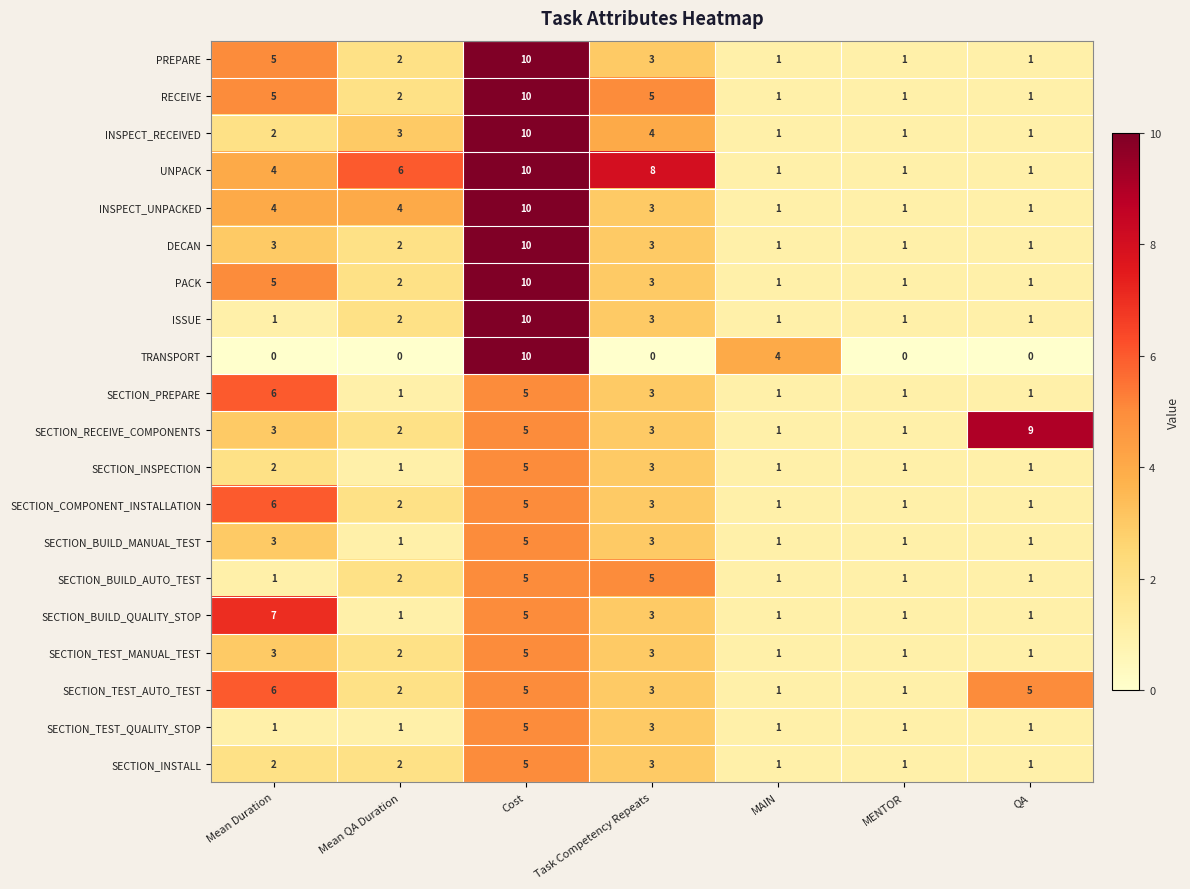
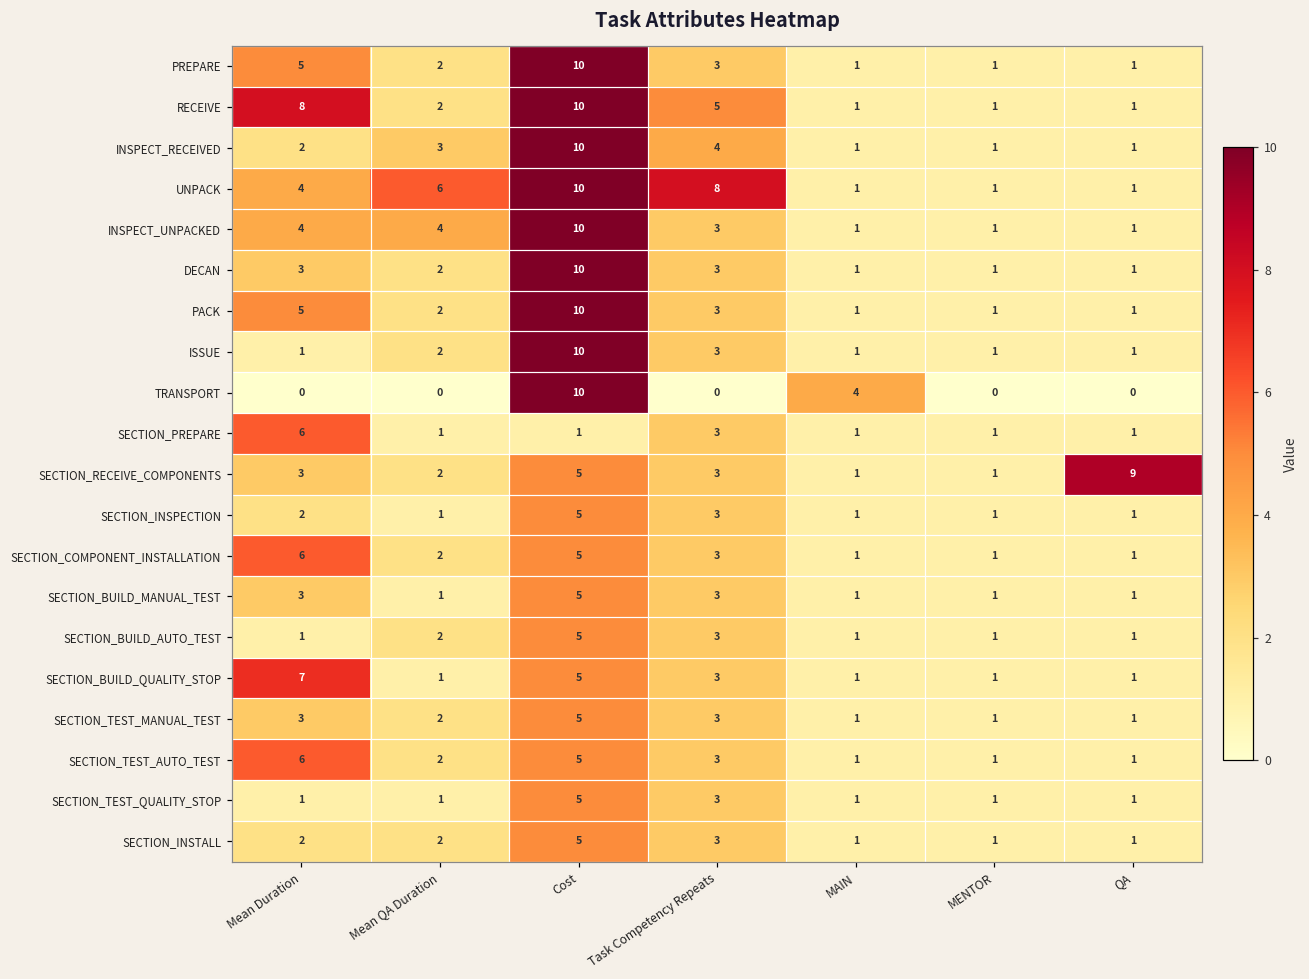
  {
    "PREPARE": {
      "Mean Duration": 5,
      "Mean QA Duration": 2,
      "Cost": 10,
      "Task Competency Repeats": 3,
      "MAIN": 1,
      "MENTOR": 1,
      "QA": 1
    },
    "RECEIVE": {
-     "Mean Duration": 5,
+     "Mean Duration": 8,
      "Mean QA Duration": 2,
      "Cost": 10,
      "Task Competency Repeats": 5,
      "MAIN": 1,
      "MENTOR": 1,
      "QA": 1
    },
    "INSPECT_RECEIVED": {
      "Mean Duration": 2,
      "Mean QA Duration": 3,
      "Cost": 10,
      "Task Competency Repeats": 4,
      "MAIN": 1,
      "MENTOR": 1,
      "QA": 1
    },
    "UNPACK": {
      "Mean Duration": 4,
      "Mean QA Duration": 6,
      "Cost": 10,
      "Task Competency Repeats": 8,
      "MAIN": 1,
      "MENTOR": 1,
      "QA": 1
    },
    "INSPECT_UNPACKED": {
      "Mean Duration": 4,
      "Mean QA Duration": 4,
      "Cost": 10,
      "Task Competency Repeats": 3,
      "MAIN": 1,
      "MENTOR": 1,
      "QA": 1
    },
    "DECAN": {
      "Mean Duration": 3,
      "Mean QA Duration": 2,
      "Cost": 10,
      "Task Competency Repeats": 3,
      "MAIN": 1,
      "MENTOR": 1,
      "QA": 1
    },
    "PACK": {
      "Mean Duration": 5,
      "Mean QA Duration": 2,
      "Cost": 10,
      "Task Competency Repeats": 3,
      "MAIN": 1,
      "MENTOR": 1,
      "QA": 1
    },
    "ISSUE": {
      "Mean Duration": 1,
      "Mean QA Duration": 2,
      "Cost": 10,
      "Task Competency Repeats": 3,
      "MAIN": 1,
      "MENTOR": 1,
      "QA": 1
    },
    "TRANSPORT": {
      "Mean Duration": 0,
      "Mean QA Duration": 0,
      "Cost": 10,
      "Task Competency Repeats": 0,
      "MAIN": 4,
      "MENTOR": 0,
      "QA": 0
    },
    "SECTION_PREPARE": {
      "Mean Duration": 6,
      "Mean QA Duration": 1,
-     "Cost": 5,
+     "Cost": 1,
      "Task Competency Repeats": 3,
      "MAIN": 1,
      "MENTOR": 1,
      "QA": 1
    },
    "SECTION_RECEIVE_COMPONENTS": {
      "Mean Duration": 3,
      "Mean QA Duration": 2,
      "Cost": 5,
      "Task Competency Repeats": 3,
      "MAIN": 1,
      "MENTOR": 1,
      "QA": 9
    },
    "SECTION_INSPECTION": {
      "Mean Duration": 2,
      "Mean QA Duration": 1,
      "Cost": 5,
      "Task Competency Repeats": 3,
      "MAIN": 1,
      "MENTOR": 1,
      "QA": 1
    },
    "SECTION_COMPONENT_INSTALLATION": {
      "Mean Duration": 6,
      "Mean QA Duration": 2,
      "Cost": 5,
      "Task Competency Repeats": 3,
      "MAIN": 1,
      "MENTOR": 1,
      "QA": 1
    },
    "SECTION_BUILD_MANUAL_TEST": {
      "Mean Duration": 3,
      "Mean QA Duration": 1,
      "Cost": 5,
      "Task Competency Repeats": 3,
      "MAIN": 1,
      "MENTOR": 1,
      "QA": 1
    },
    "SECTION_BUILD_AUTO_TEST": {
      "Mean Duration": 1,
      "Mean QA Duration": 2,
      "Cost": 5,
-     "Task Competency Repeats": 5,
+     "Task Competency Repeats": 3,
      "MAIN": 1,
      "MENTOR": 1,
      "QA": 1
    },
    "SECTION_BUILD_QUALITY_STOP": {
      "Mean Duration": 7,
      "Mean QA Duration": 1,
      "Cost": 5,
      "Task Competency Repeats": 3,
      "MAIN": 1,
      "MENTOR": 1,
      "QA": 1
    },
    "SECTION_TEST_MANUAL_TEST": {
      "Mean Duration": 3,
      "Mean QA Duration": 2,
      "Cost": 5,
      "Task Competency Repeats": 3,
      "MAIN": 1,
      "MENTOR": 1,
      "QA": 1
    },
    "SECTION_TEST_AUTO_TEST": {
      "Mean Duration": 6,
      "Mean QA Duration": 2,
      "Cost": 5,
      "Task Competency Repeats": 3,
      "MAIN": 1,
      "MENTOR": 1,
-     "QA": 5
+     "QA": 1
    },
    "SECTION_TEST_QUALITY_STOP": {
      "Mean Duration": 1,
      "Mean QA Duration": 1,
      "Cost": 5,
      "Task Competency Repeats": 3,
      "MAIN": 1,
      "MENTOR": 1,
      "QA": 1
    },
    "SECTION_INSTALL": {
      "Mean Duration": 2,
      "Mean QA Duration": 2,
      "Cost": 5,
      "Task Competency Repeats": 3,
      "MAIN": 1,
      "MENTOR": 1,
      "QA": 1
    }
  }
